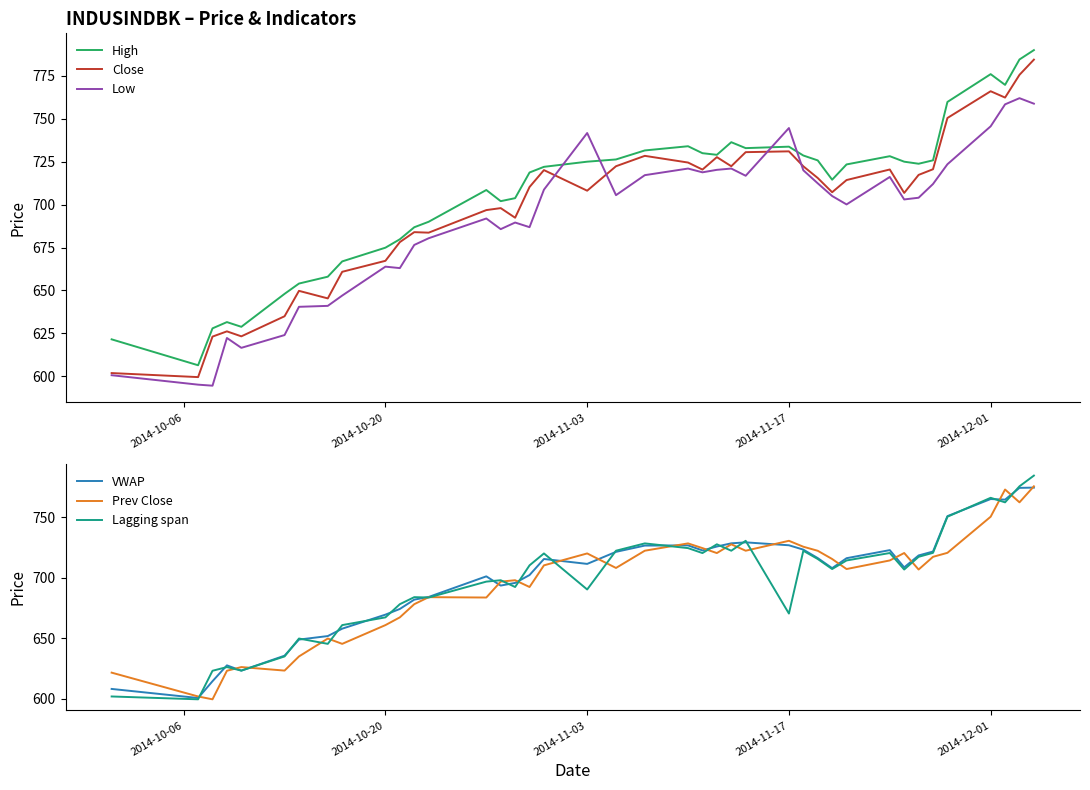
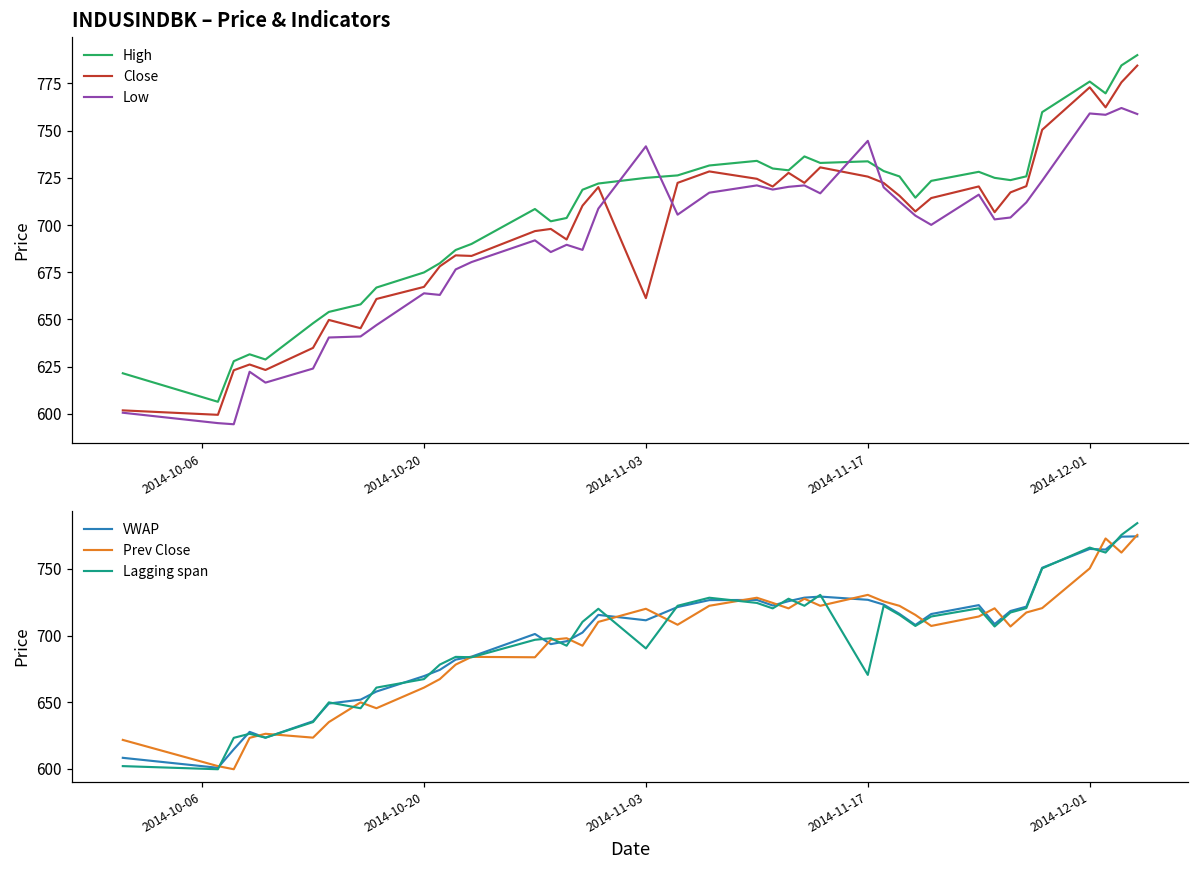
  {
    "INDUSINDBK – Price & Indicators": {
      "High": {
        "2014-10-20": 675,
        "2014-11-03": 725,
        "2014-11-17": 734,
        "2014-12-01": 776
      },
      "Close": {
        "2014-10-20": 667,
-       "2014-11-03": 708,
-       "2014-11-17": 731,
-       "2014-12-01": 766
+       "2014-11-03": 661,
+       "2014-11-17": 726,
+       "2014-12-01": 773
      },
      "Low": {
        "2014-10-20": 664,
        "2014-11-03": 742,
        "2014-11-17": 745,
-       "2014-12-01": 746
+       "2014-12-01": 759
      }
    }
  }
